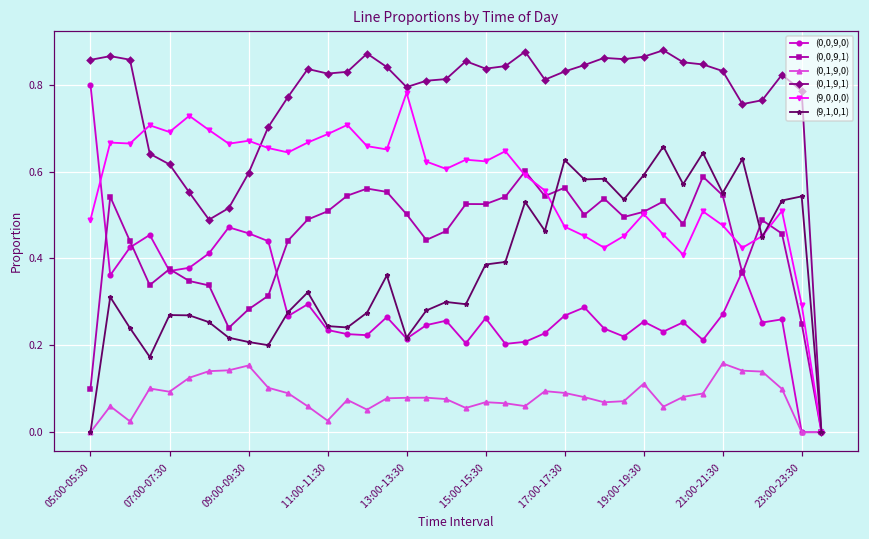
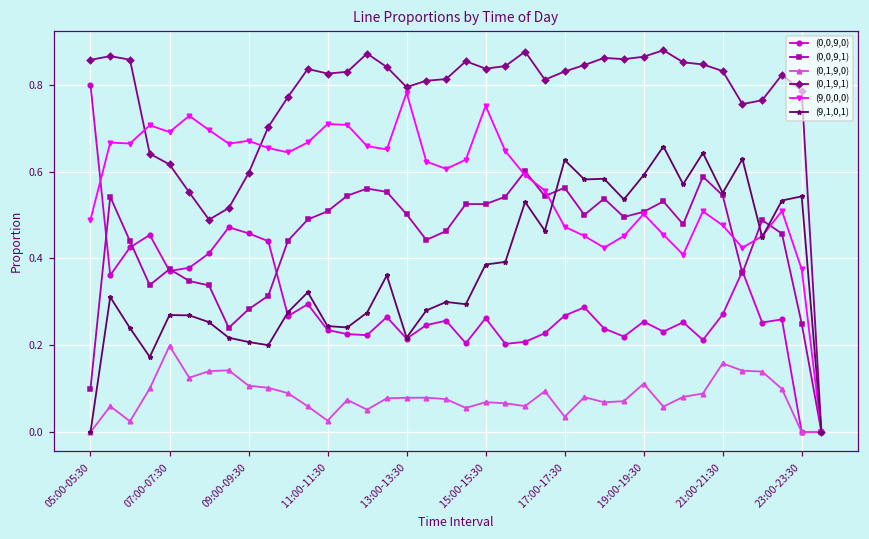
  {
    "(0,1,9,0)": {
-     "07:00-07:30": 0.09,
-     "09:00-09:30": 0.15,
+     "07:00-07:30": 0.20,
+     "09:00-09:30": 0.11,
      "11:00-11:30": 0.03,
      "13:00-13:30": 0.08,
      "15:00-15:30": 0.07,
-     "17:00-17:30": 0.09,
+     "17:00-17:30": 0.04,
      "19:00-19:30": 0.11,
      "21:00-21:30": 0.16
    },
    "(9,0,0,0)": {
      "05:00-05:30": 0.49,
      "07:00-07:30": 0.69,
      "09:00-09:30": 0.67,
-     "11:00-11:30": 0.69,
+     "11:00-11:30": 0.71,
      "13:00-13:30": 0.78,
-     "15:00-15:30": 0.62,
+     "15:00-15:30": 0.75,
      "17:00-17:30": 0.47,
      "21:00-21:30": 0.48,
-     "23:00-23:30": 0.29
+     "23:00-23:30": 0.38
    }
  }
